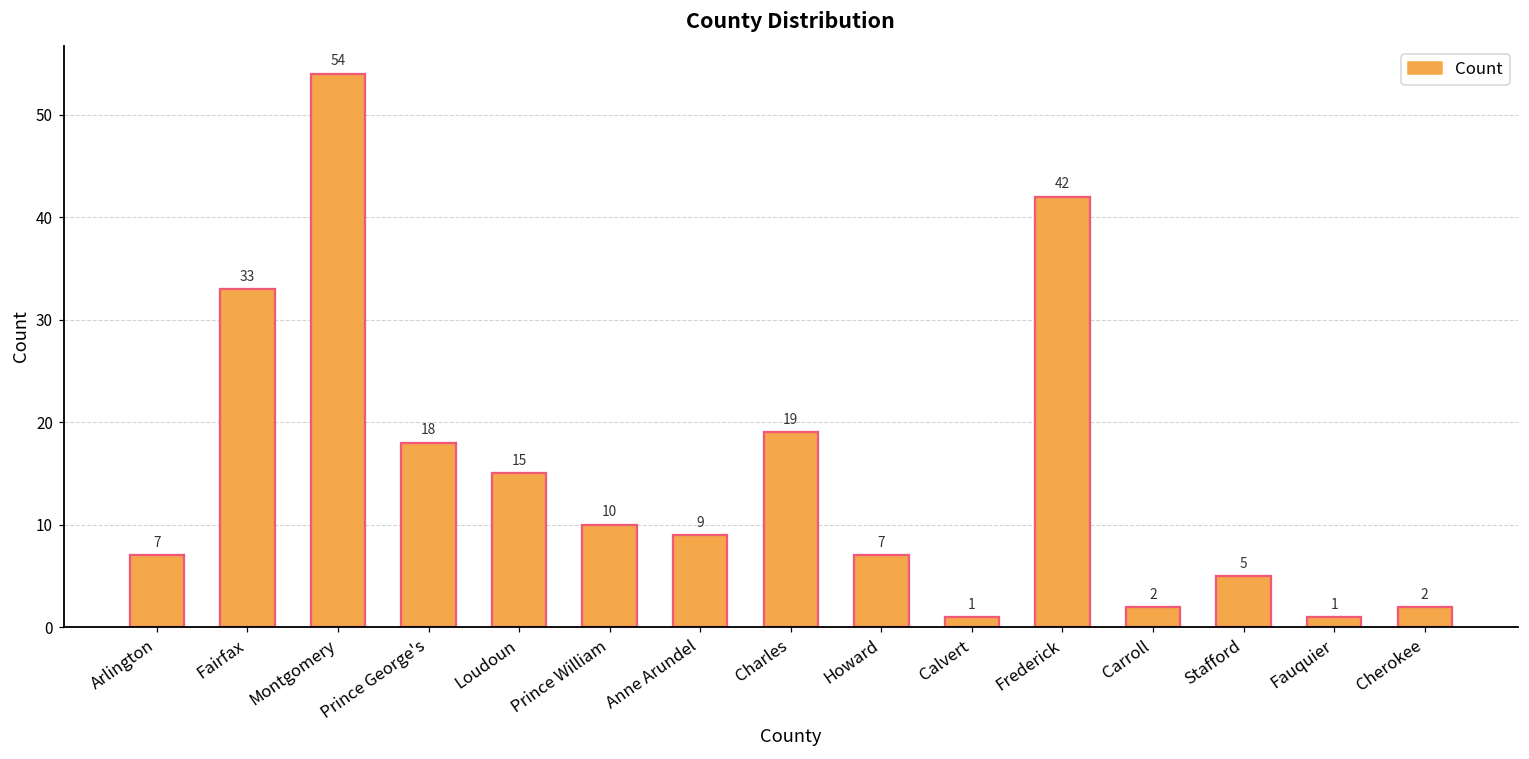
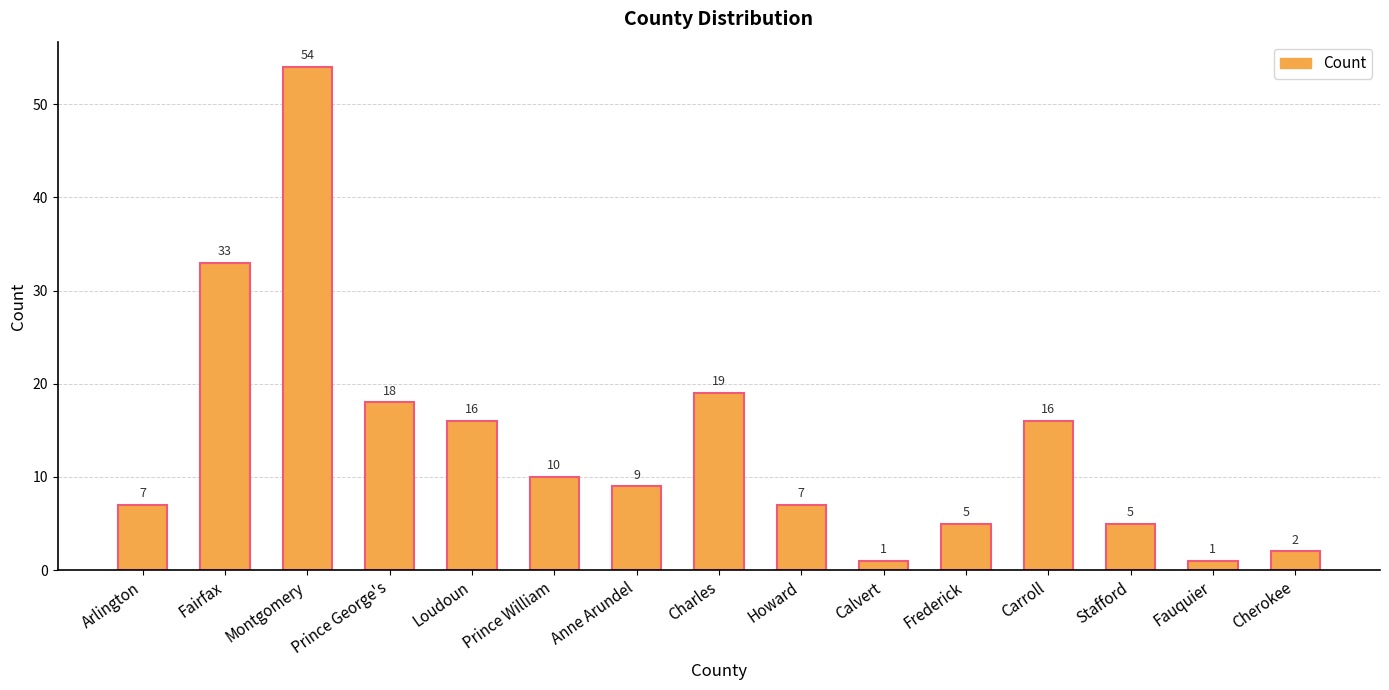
  {
    "Arlington": 7,
    "Fairfax": 33,
    "Montgomery": 54,
    "Prince George's": 18,
-   "Loudoun": 15,
+   "Loudoun": 16,
    "Prince William": 10,
    "Anne Arundel": 9,
    "Charles": 19,
    "Howard": 7,
    "Calvert": 1,
-   "Frederick": 42,
-   "Carroll": 2,
+   "Frederick": 5,
+   "Carroll": 16,
    "Stafford": 5,
    "Fauquier": 1,
    "Cherokee": 2
  }
